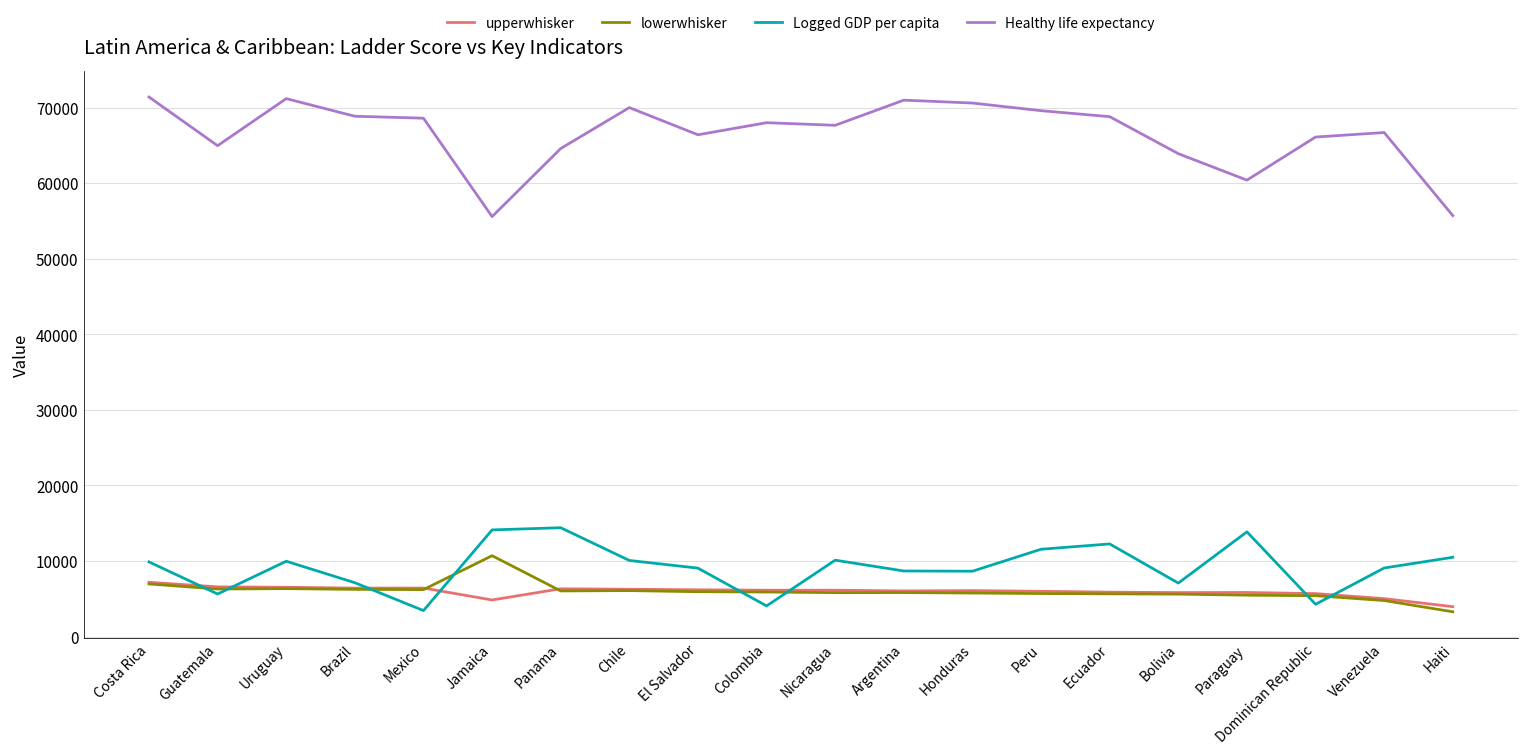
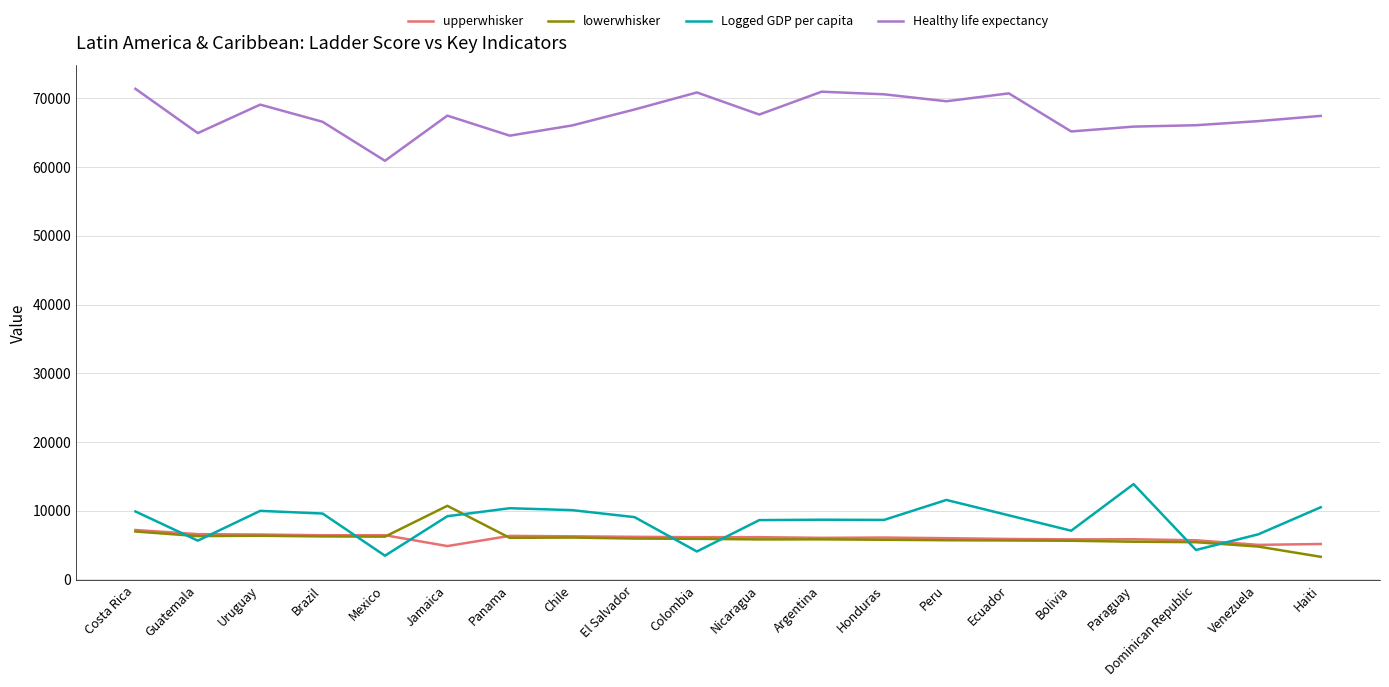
  {
    "upperwhisker": {
      "Jamaica": 5000,
-     "Haiti": 4000
+     "Haiti": 5000
    },
    "lowerwhisker": {
      "Jamaica": 11000,
      "Haiti": 3000
    },
    "Logged GDP per capita": {
      "Costa Rica": 10000,
      "Guatemala": 6000,
      "Uruguay": 10000,
-     "Brazil": 7000,
+     "Brazil": 10000,
      "Mexico": 3000,
-     "Jamaica": 14000,
-     "Panama": 14000,
+     "Jamaica": 9000,
+     "Panama": 10000,
      "Chile": 10000,
      "El Salvador": 9000,
      "Colombia": 4000,
-     "Nicaragua": 10000,
+     "Nicaragua": 9000,
      "Argentina": 9000,
      "Honduras": 9000,
      "Peru": 12000,
-     "Ecuador": 12000,
+     "Ecuador": 9000,
      "Bolivia": 7000,
      "Paraguay": 14000,
      "Dominican Republic": 4000,
-     "Venezuela": 9000,
+     "Venezuela": 7000,
      "Haiti": 10000
    },
    "Healthy life expectancy": {
      "Costa Rica": 71000,
      "Guatemala": 65000,
-     "Uruguay": 71000,
-     "Brazil": 69000,
-     "Mexico": 69000,
-     "Jamaica": 56000,
+     "Uruguay": 69000,
+     "Brazil": 67000,
+     "Mexico": 61000,
+     "Jamaica": 68000,
      "Panama": 65000,
-     "Chile": 70000,
-     "El Salvador": 66000,
-     "Colombia": 68000,
+     "Chile": 66000,
+     "El Salvador": 68000,
+     "Colombia": 71000,
      "Nicaragua": 68000,
      "Argentina": 71000,
      "Honduras": 71000,
      "Peru": 70000,
-     "Ecuador": 69000,
-     "Bolivia": 64000,
-     "Paraguay": 60000,
+     "Ecuador": 71000,
+     "Bolivia": 65000,
+     "Paraguay": 66000,
      "Dominican Republic": 66000,
      "Venezuela": 67000,
-     "Haiti": 56000
+     "Haiti": 67000
    }
  }
